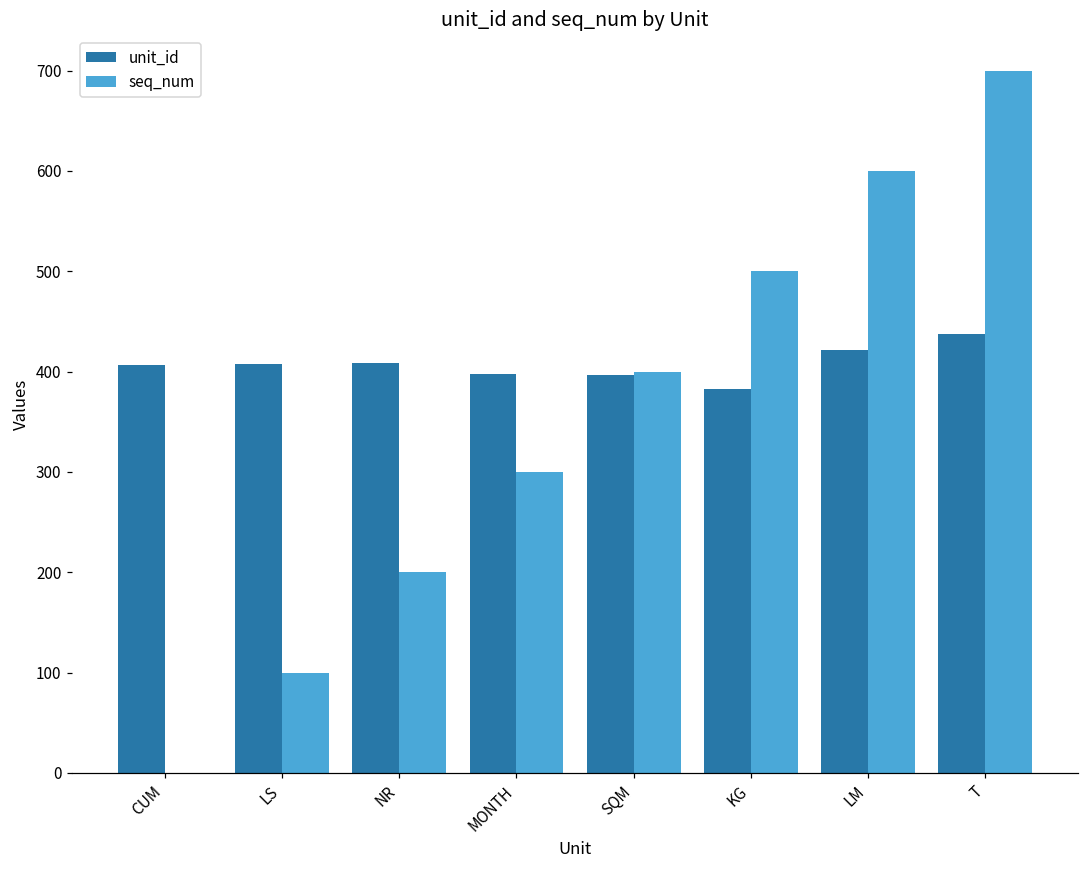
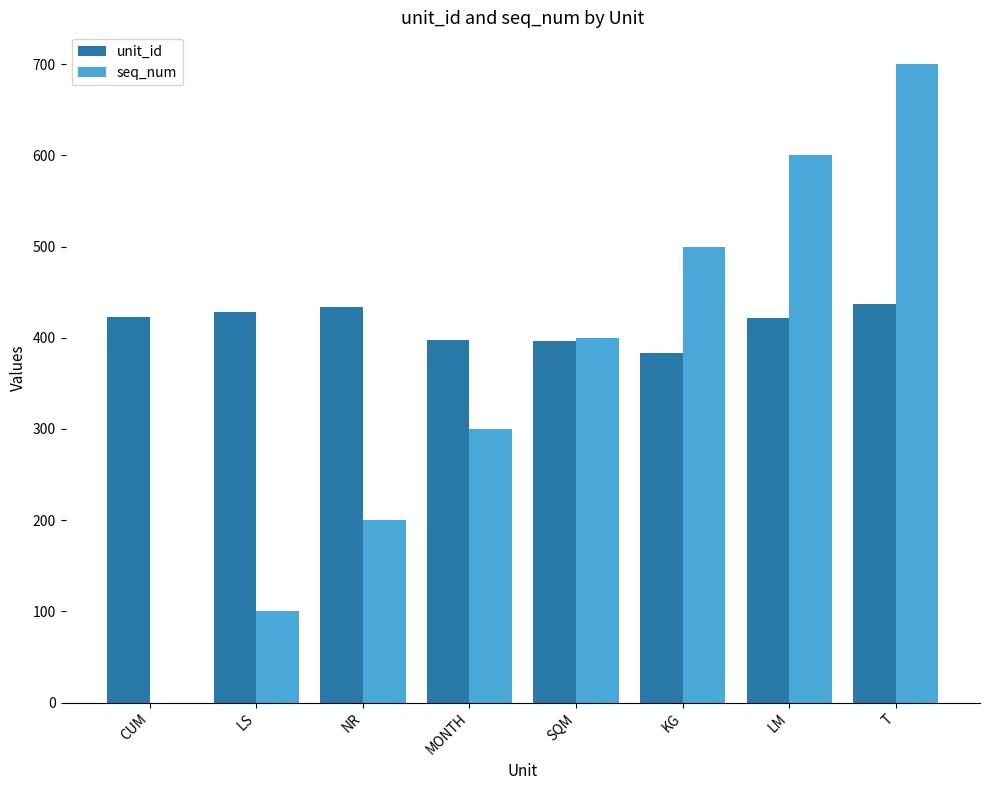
  {
    "unit_id": {
-     "CUM": 410,
-     "LS": 410,
-     "NR": 410,
+     "CUM": 420,
+     "LS": 430,
+     "NR": 430,
      "MONTH": 400,
      "SQM": 400,
      "KG": 380,
      "LM": 420,
      "T": 440
    },
    "seq_num": {
      "CUM": 0,
      "LS": 100,
      "NR": 200,
      "MONTH": 300,
      "SQM": 400,
      "KG": 500,
      "LM": 600,
      "T": 700
    }
  }
